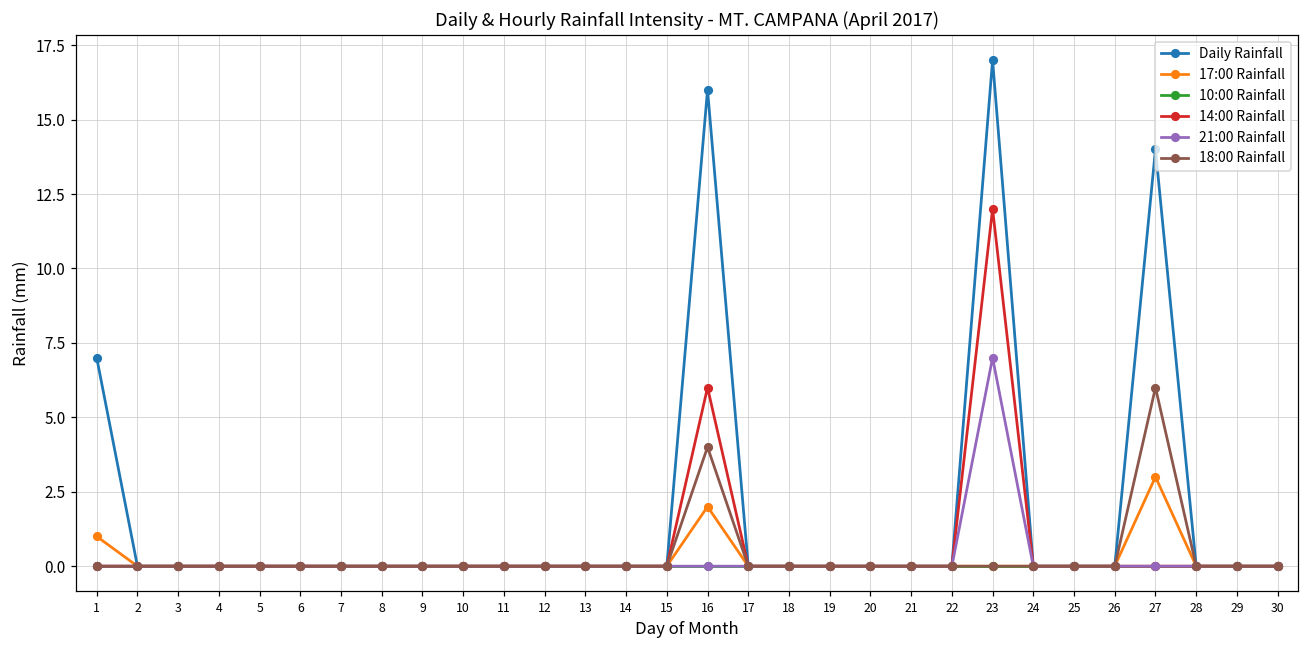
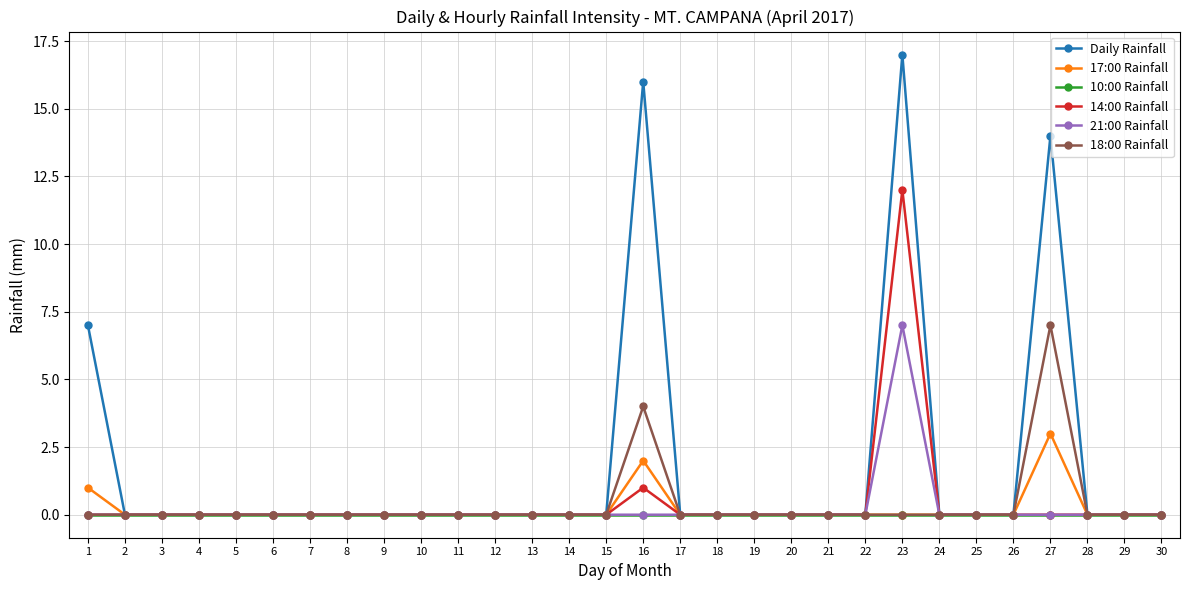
  {
    "Daily Rainfall": {
      "1": 7,
      "16": 16,
      "23": 17,
      "27": 14
    },
    "17:00 Rainfall": {
      "1": 1,
      "16": 2,
      "27": 3
    },
    "14:00 Rainfall": {
-     "16": 6,
+     "16": 1,
      "23": 12
    },
    "21:00 Rainfall": {
      "23": 7
    },
    "18:00 Rainfall": {
      "16": 4,
-     "27": 6
+     "27": 7
    }
  }
